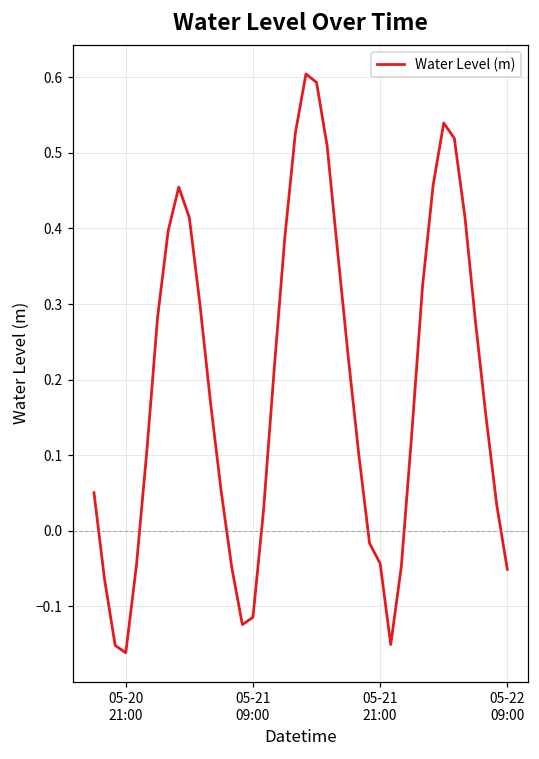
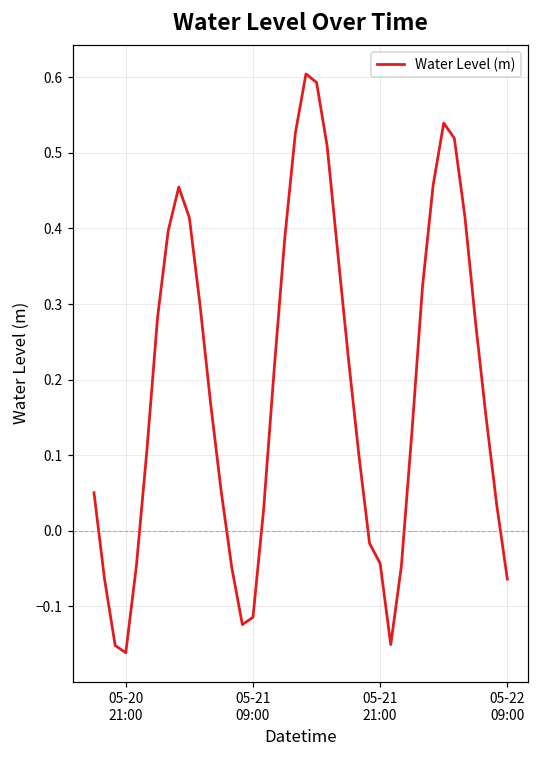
  {
    "05-20 21:00": -0.16,
    "05-21 09:00": -0.11,
    "05-21 21:00": -0.04,
-   "05-22 09:00": -0.05
+   "05-22 09:00": -0.06
  }
